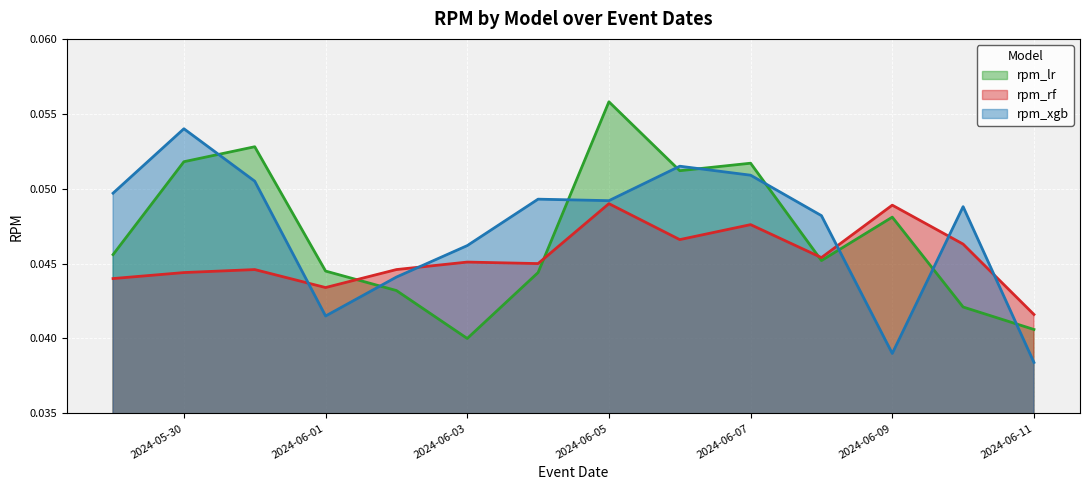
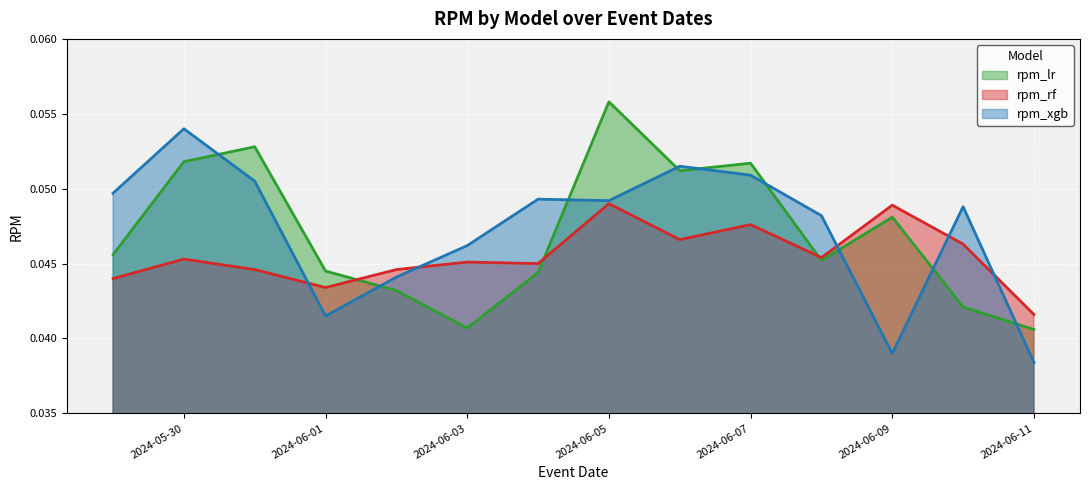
  {
    "rpm_lr": {
      "2024-05-30": 0.0518,
      "2024-06-01": 0.0445,
-     "2024-06-03": 0.0400,
+     "2024-06-03": 0.0407,
      "2024-06-05": 0.0558,
      "2024-06-07": 0.0517,
      "2024-06-09": 0.0481,
      "2024-06-11": 0.0406
    },
    "rpm_rf": {
-     "2024-05-30": 0.0444,
+     "2024-05-30": 0.0453,
      "2024-06-01": 0.0434,
      "2024-06-03": 0.0451,
      "2024-06-05": 0.0490,
      "2024-06-07": 0.0476,
      "2024-06-09": 0.0489,
      "2024-06-11": 0.0416
    },
    "rpm_xgb": {
      "2024-05-30": 0.0540,
      "2024-06-01": 0.0415,
      "2024-06-03": 0.0462,
      "2024-06-05": 0.0492,
      "2024-06-07": 0.0509,
      "2024-06-09": 0.0390,
      "2024-06-11": 0.0384
    }
  }
